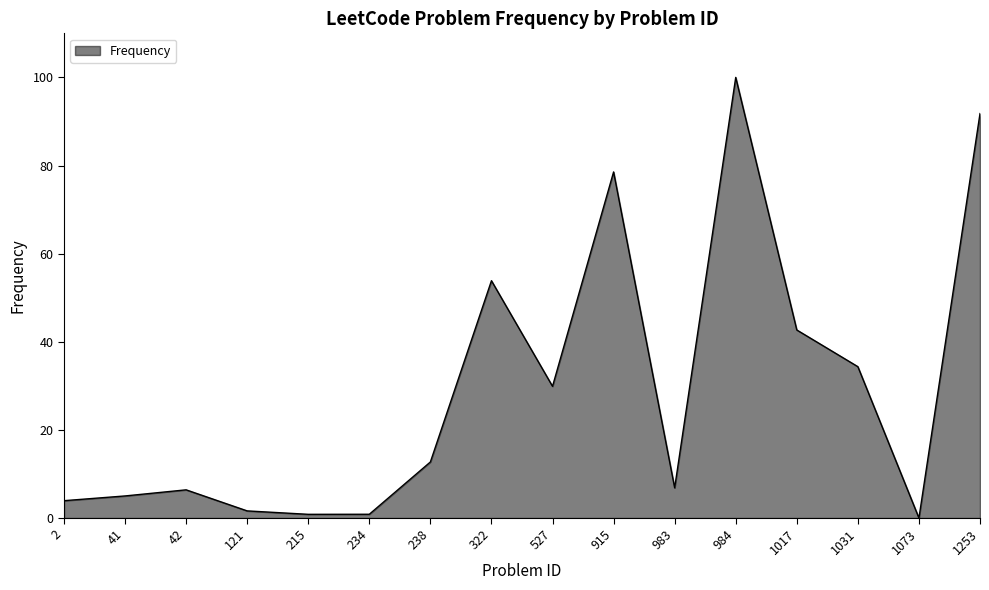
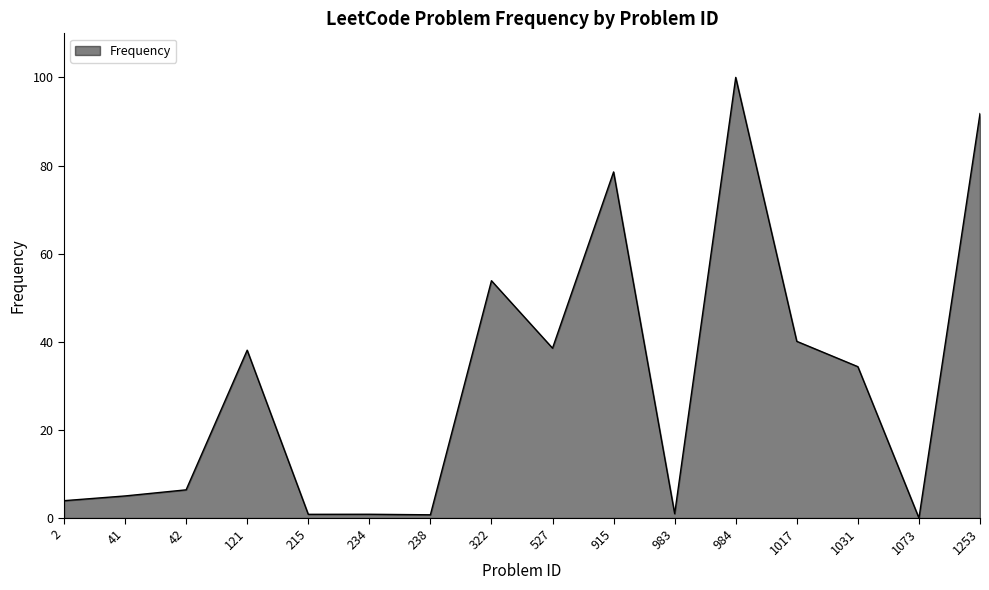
  {
    "2": 4,
    "41": 5,
    "42": 6,
-   "121": 2,
+   "121": 38,
    "215": 1,
    "234": 1,
-   "238": 13,
+   "238": 1,
    "322": 54,
-   "527": 30,
+   "527": 39,
    "915": 79,
-   "983": 7,
+   "983": 1,
    "984": 100,
-   "1017": 43,
+   "1017": 40,
    "1031": 34,
    "1073": 0,
    "1253": 92
  }
